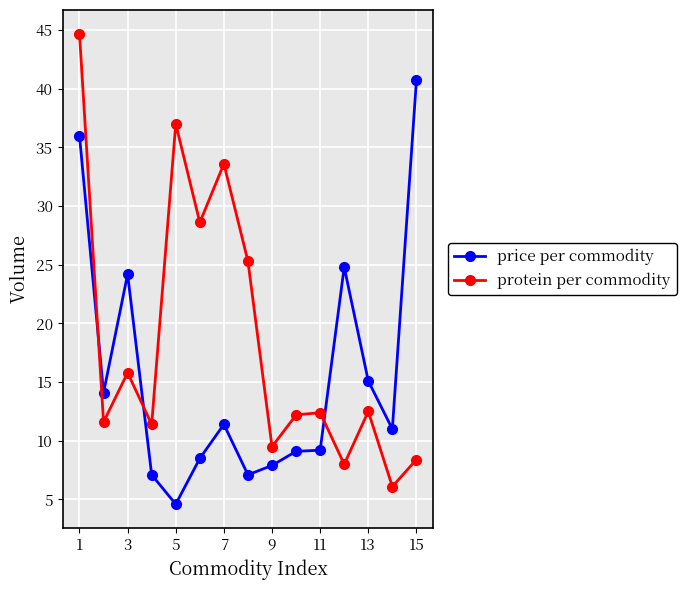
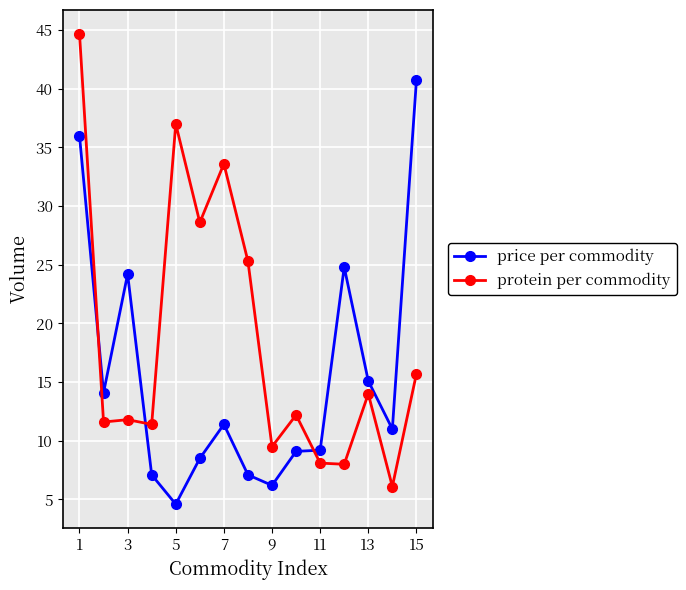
  {
    "price per commodity": {
      "1": 36.0,
      "3": 24.2,
      "5": 4.6,
      "7": 11.4,
-     "9": 7.9,
+     "9": 6.2,
      "11": 9.2,
      "13": 15.1,
      "15": 40.7
    },
    "protein per commodity": {
      "1": 44.7,
-     "3": 15.8,
+     "3": 11.8,
      "5": 37.0,
      "7": 33.6,
      "9": 9.5,
-     "11": 12.4,
-     "13": 12.5,
-     "15": 8.4
+     "11": 8.1,
+     "13": 14.0,
+     "15": 15.7
    }
  }
